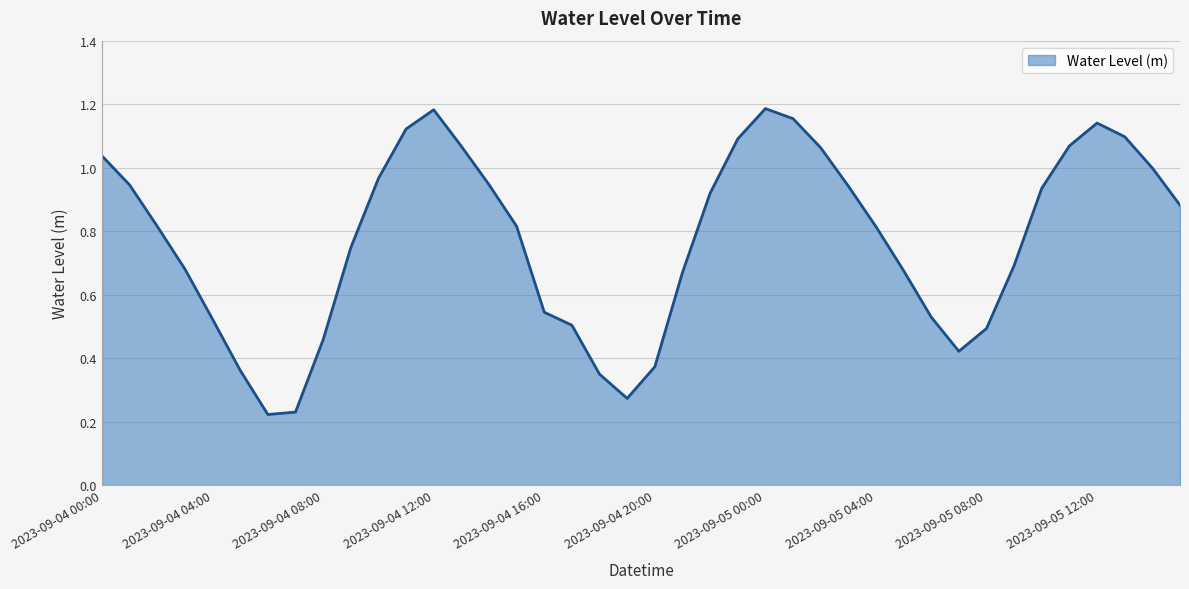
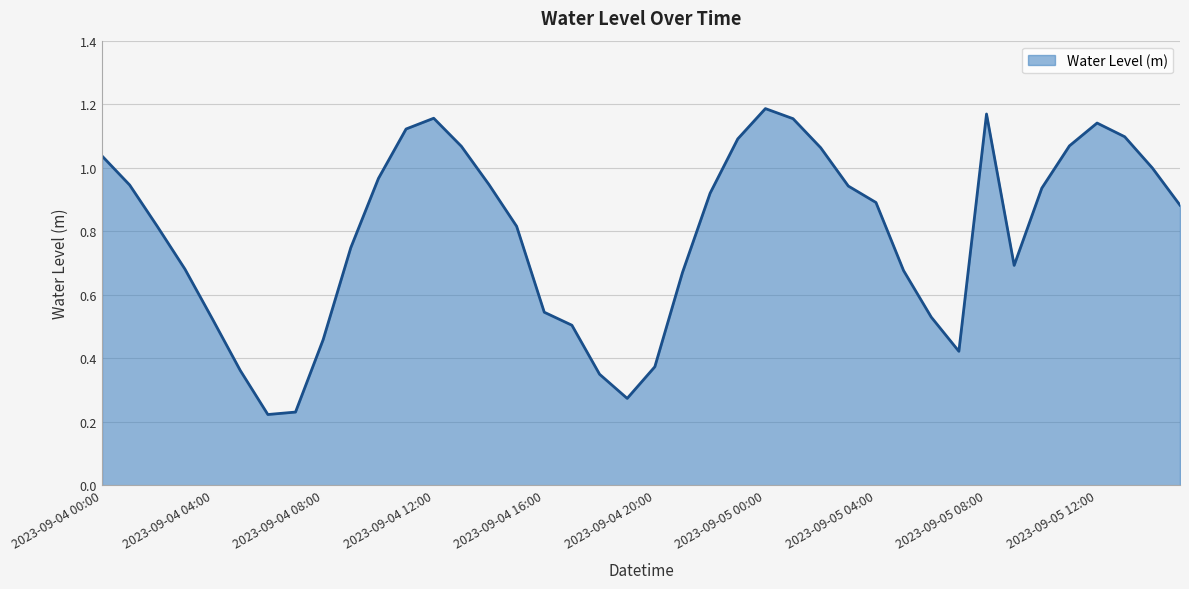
  {
    "2023-09-04 00:00": 1.04,
    "2023-09-04 04:00": 0.52,
    "2023-09-04 08:00": 0.46,
-   "2023-09-04 12:00": 1.18,
+   "2023-09-04 12:00": 1.16,
    "2023-09-04 16:00": 0.55,
    "2023-09-04 20:00": 0.37,
    "2023-09-05 00:00": 1.19,
-   "2023-09-05 04:00": 0.81,
-   "2023-09-05 08:00": 0.49,
+   "2023-09-05 04:00": 0.89,
+   "2023-09-05 08:00": 1.17,
    "2023-09-05 12:00": 1.14
  }
